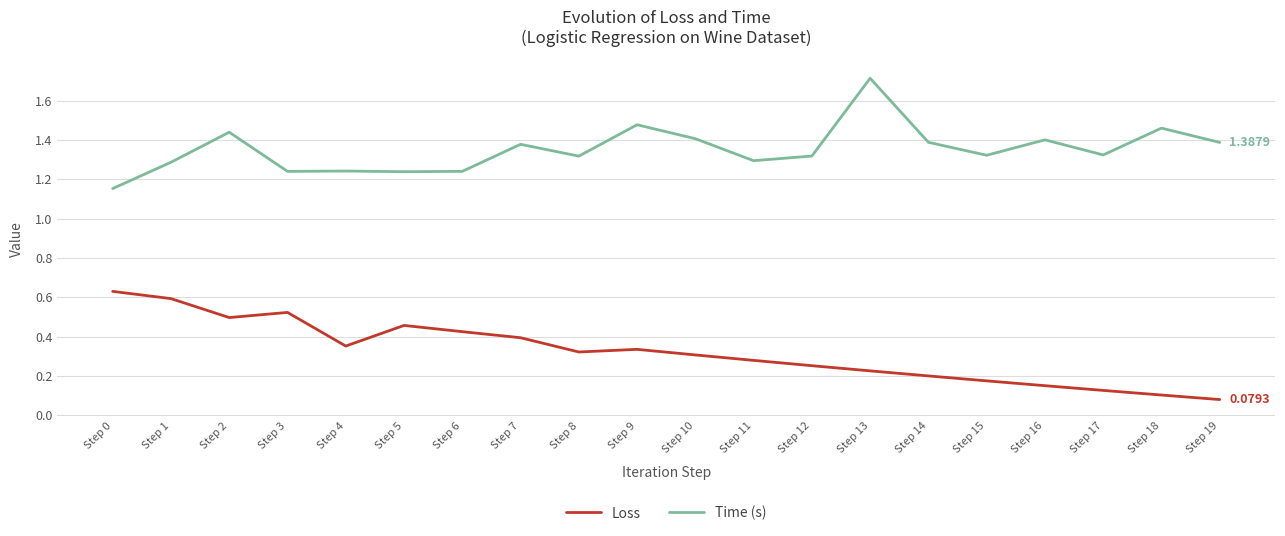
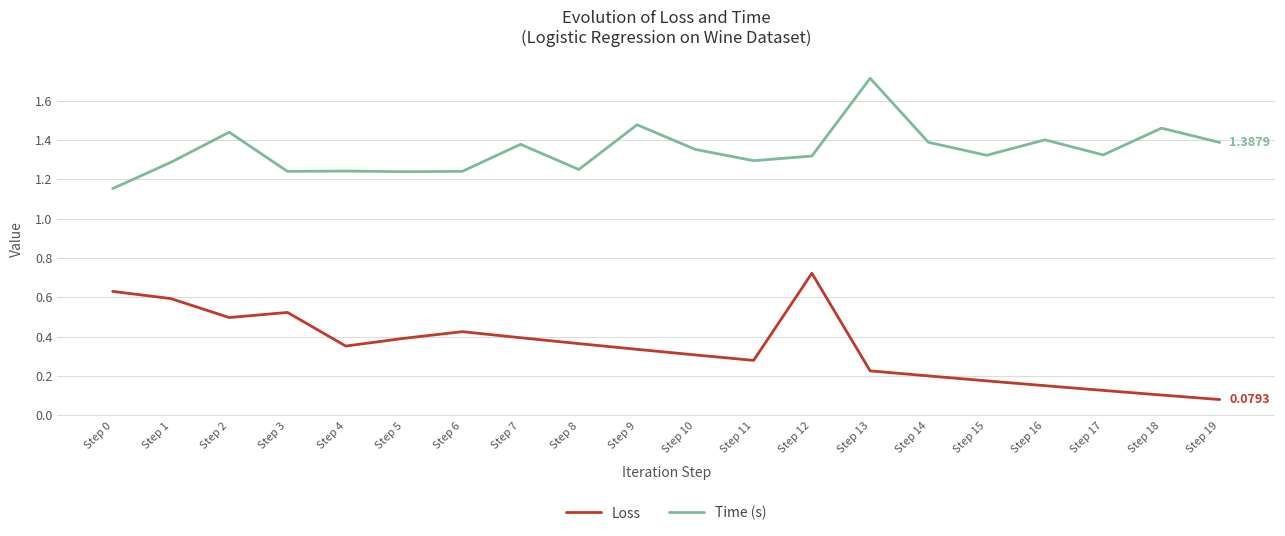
  {
    "Loss": {
      "Step 0": 0.63,
      "Step 1": 0.59,
      "Step 2": 0.50,
      "Step 3": 0.52,
      "Step 4": 0.35,
-     "Step 5": 0.46,
+     "Step 5": 0.39,
      "Step 6": 0.42,
      "Step 7": 0.39,
-     "Step 8": 0.32,
+     "Step 8": 0.36,
      "Step 9": 0.33,
      "Step 10": 0.31,
      "Step 11": 0.28,
-     "Step 12": 0.25,
+     "Step 12": 0.72,
      "Step 13": 0.23,
      "Step 14": 0.20,
      "Step 15": 0.17,
      "Step 16": 0.15,
      "Step 17": 0.13,
      "Step 18": 0.10
    },
    "Time (s)": {
      "Step 0": 1.15,
      "Step 1": 1.29,
      "Step 2": 1.44,
      "Step 3": 1.24,
      "Step 4": 1.24,
      "Step 5": 1.24,
      "Step 6": 1.24,
      "Step 7": 1.38,
-     "Step 8": 1.32,
+     "Step 8": 1.25,
      "Step 9": 1.48,
-     "Step 10": 1.41,
+     "Step 10": 1.35,
      "Step 11": 1.30,
      "Step 12": 1.32,
      "Step 13": 1.71,
      "Step 14": 1.39,
      "Step 15": 1.32,
      "Step 16": 1.40,
      "Step 17": 1.32,
      "Step 18": 1.46
    }
  }
